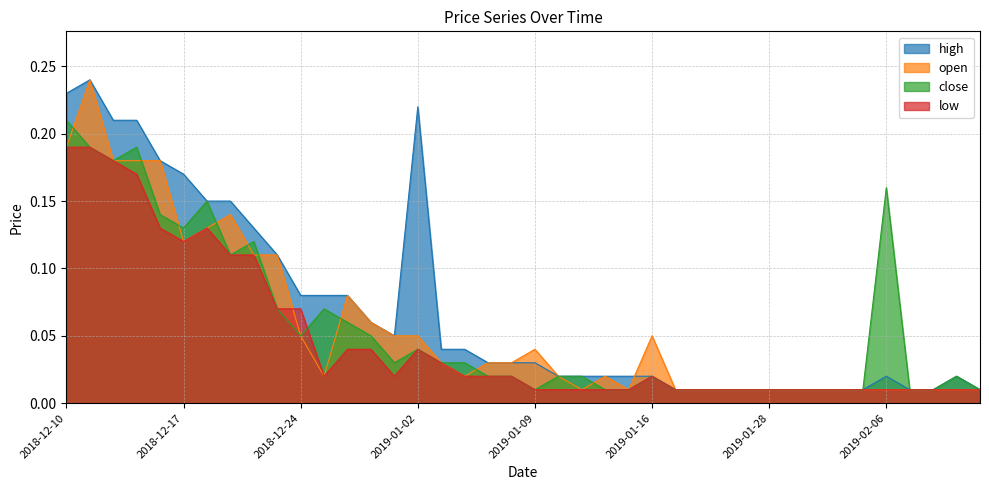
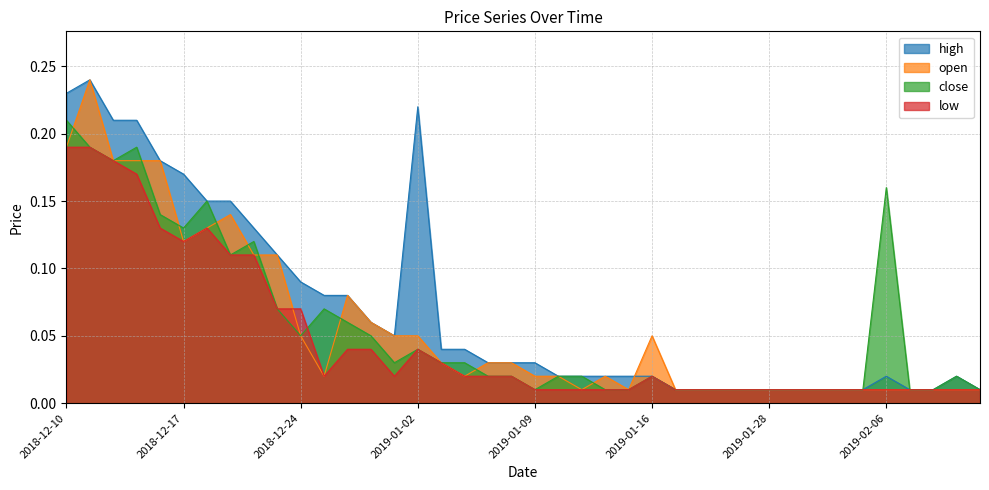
  {
    "high": {
      "2018-12-10": 0.23,
      "2018-12-17": 0.17,
-     "2018-12-24": 0.08,
+     "2018-12-24": 0.09,
      "2019-01-02": 0.22,
      "2019-01-09": 0.03,
      "2019-02-06": 0.02
    },
    "open": {
      "2019-01-02": 0.05,
-     "2019-01-09": 0.04,
+     "2019-01-09": 0.02,
      "2019-01-16": 0.05
    },
    "close": {
      "2018-12-10": 0.21,
      "2018-12-17": 0.13,
      "2019-02-06": 0.16
    },
    "low": {
      "2018-12-24": 0.07
    }
  }
